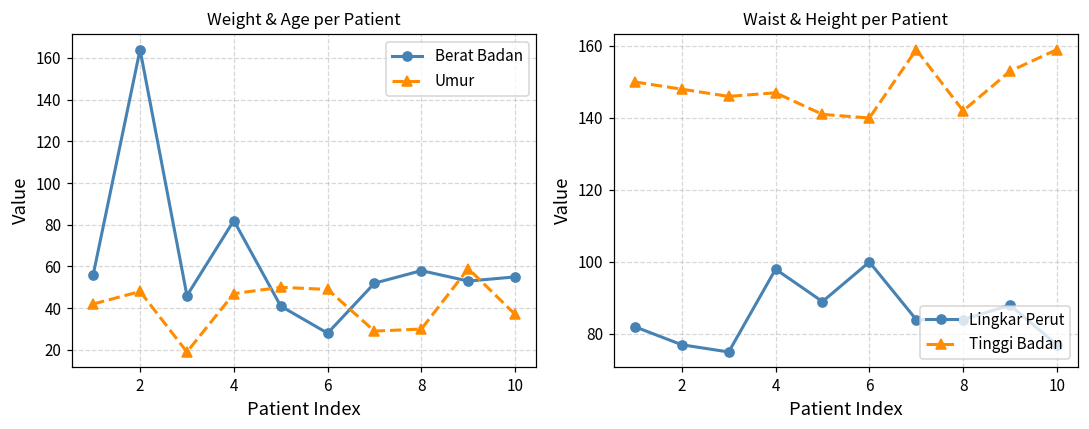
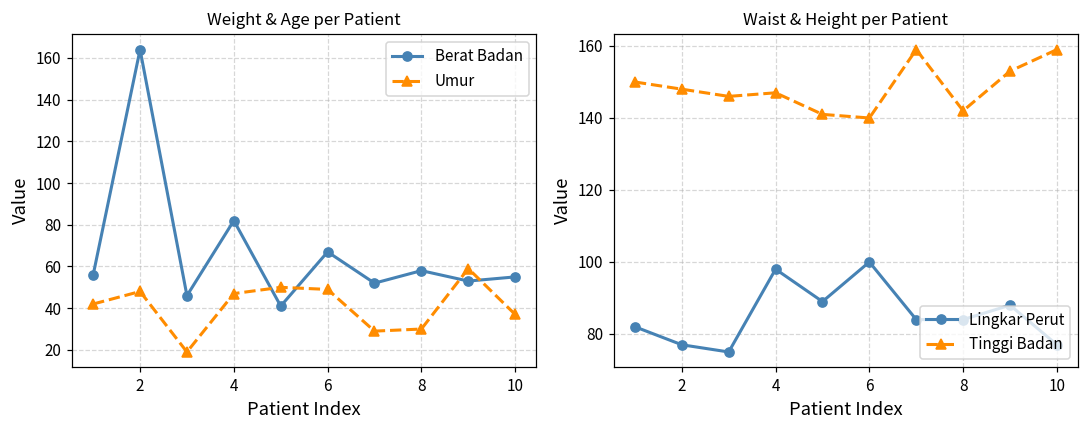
  {
    "Weight & Age per Patient": {
      "Berat Badan": {
        "2": 164,
        "4": 82,
-       "6": 28,
+       "6": 67,
        "8": 58,
        "10": 55
      },
      "Umur": {
        "2": 48,
        "4": 47,
        "6": 49,
        "8": 30,
        "10": 37
      }
    },
    "Waist & Height per Patient": {
      "Lingkar Perut": {
        "2": 77,
        "4": 98,
        "6": 100
      },
      "Tinggi Badan": {
        "2": 148,
        "4": 147,
        "6": 140,
        "8": 142,
        "10": 159
      }
    }
  }
